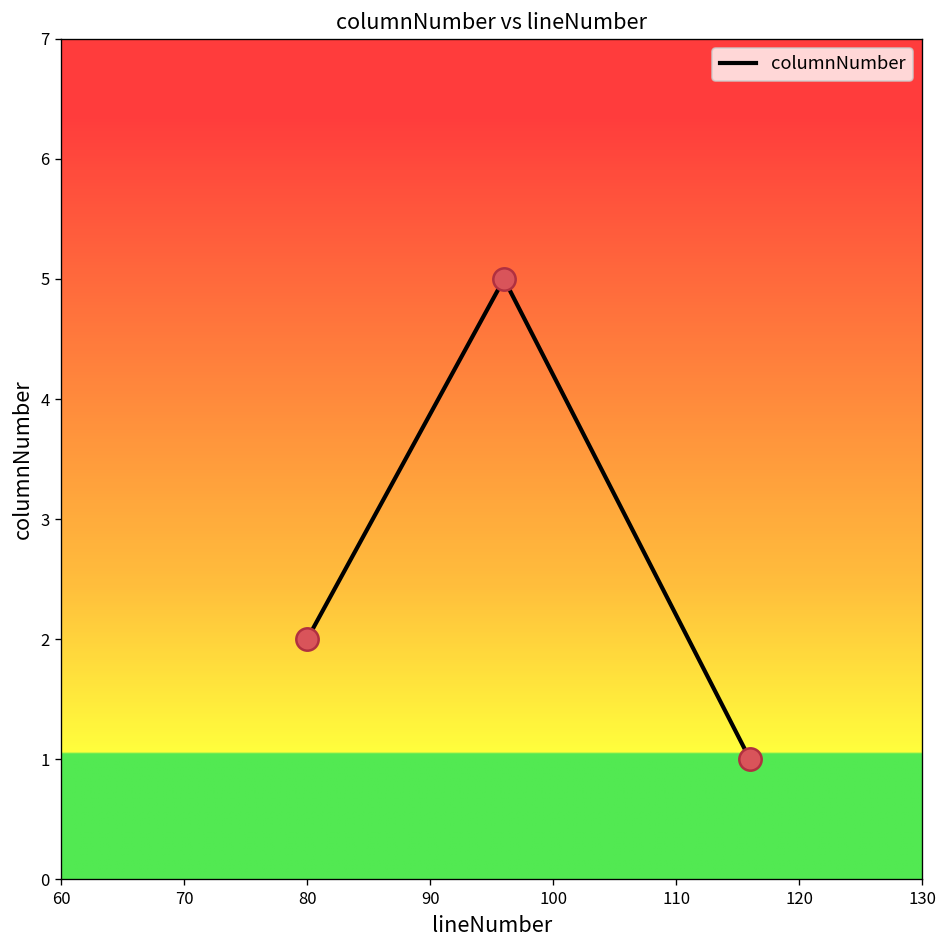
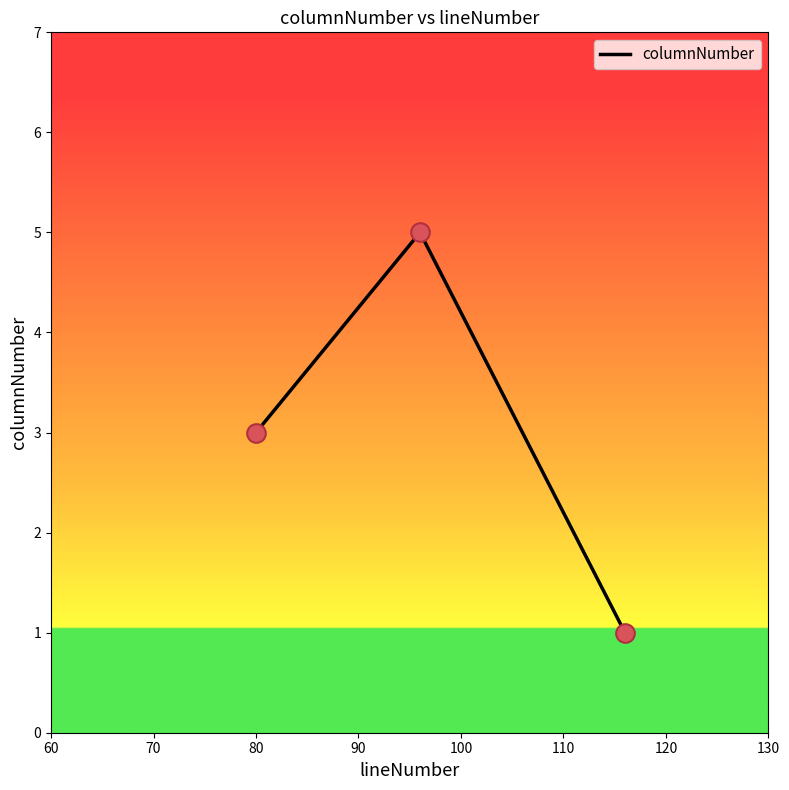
  {
-   "80": 2
+   "80": 3
  }
